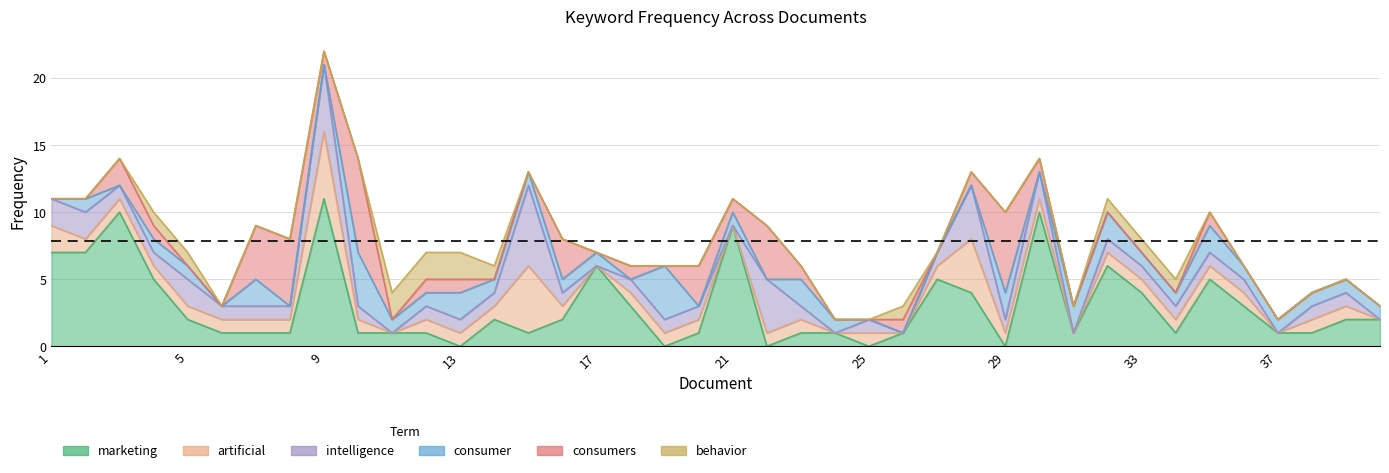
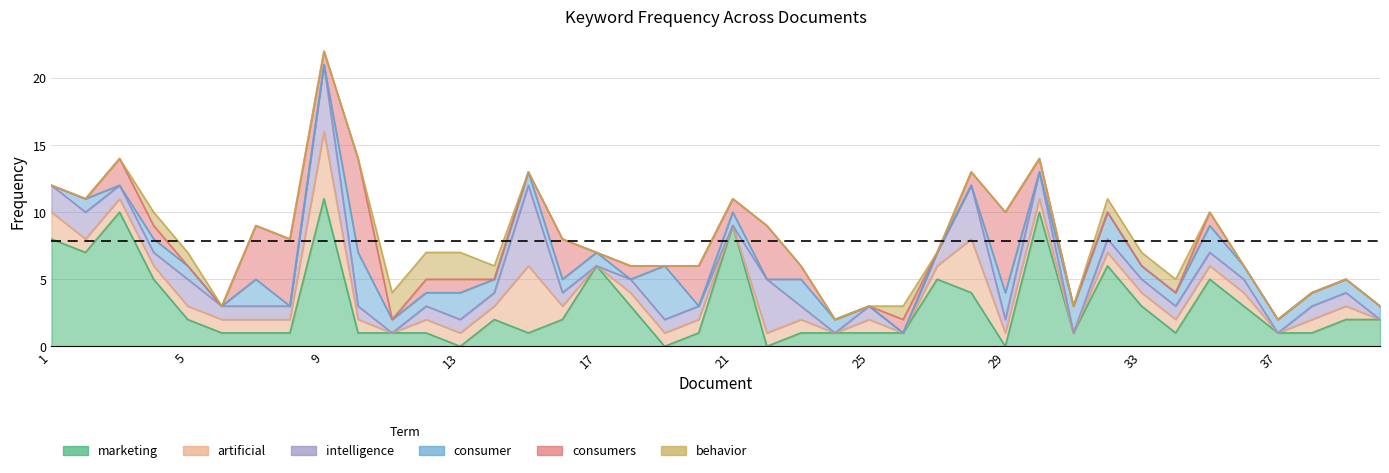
  {
    "marketing": {
-     "1": 7,
+     "1": 8,
      "5": 2,
      "9": 11,
      "13": 0,
-     "25": 0,
+     "25": 1,
      "29": 0,
-     "33": 4
+     "33": 3
    }
  }
